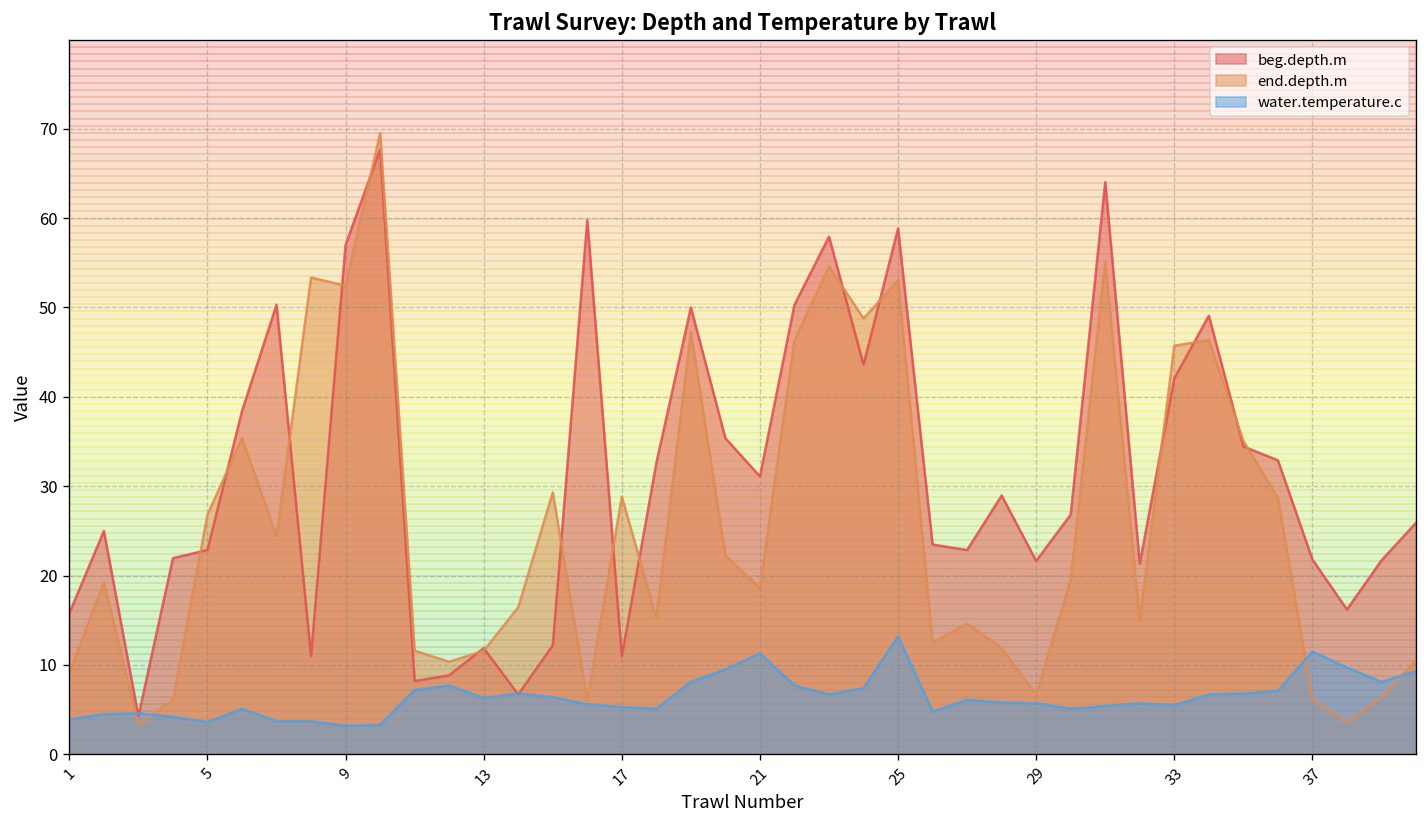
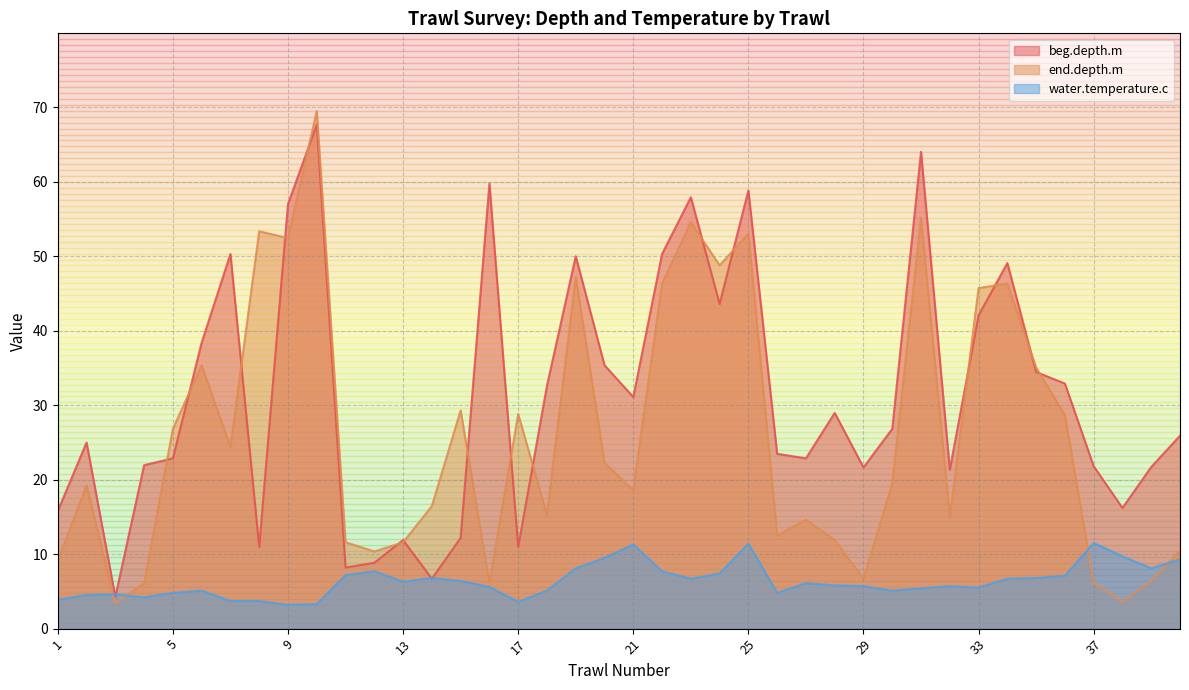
  {
    "water.temperature.c": {
      "1": 4,
-     "5": 4,
+     "5": 5,
      "9": 3,
      "13": 6,
-     "17": 5,
+     "17": 4,
      "21": 11,
-     "25": 13,
+     "25": 11,
      "29": 6,
      "33": 6,
      "37": 12
    }
  }
